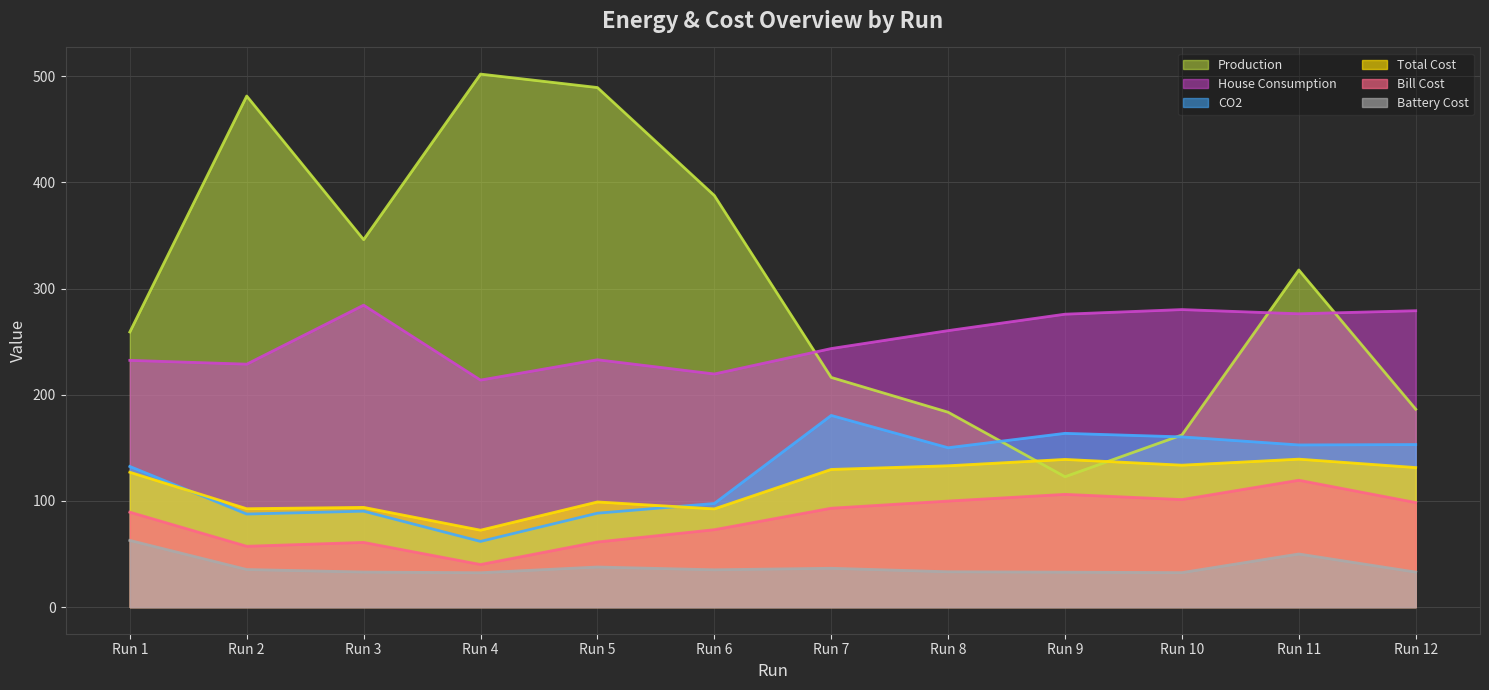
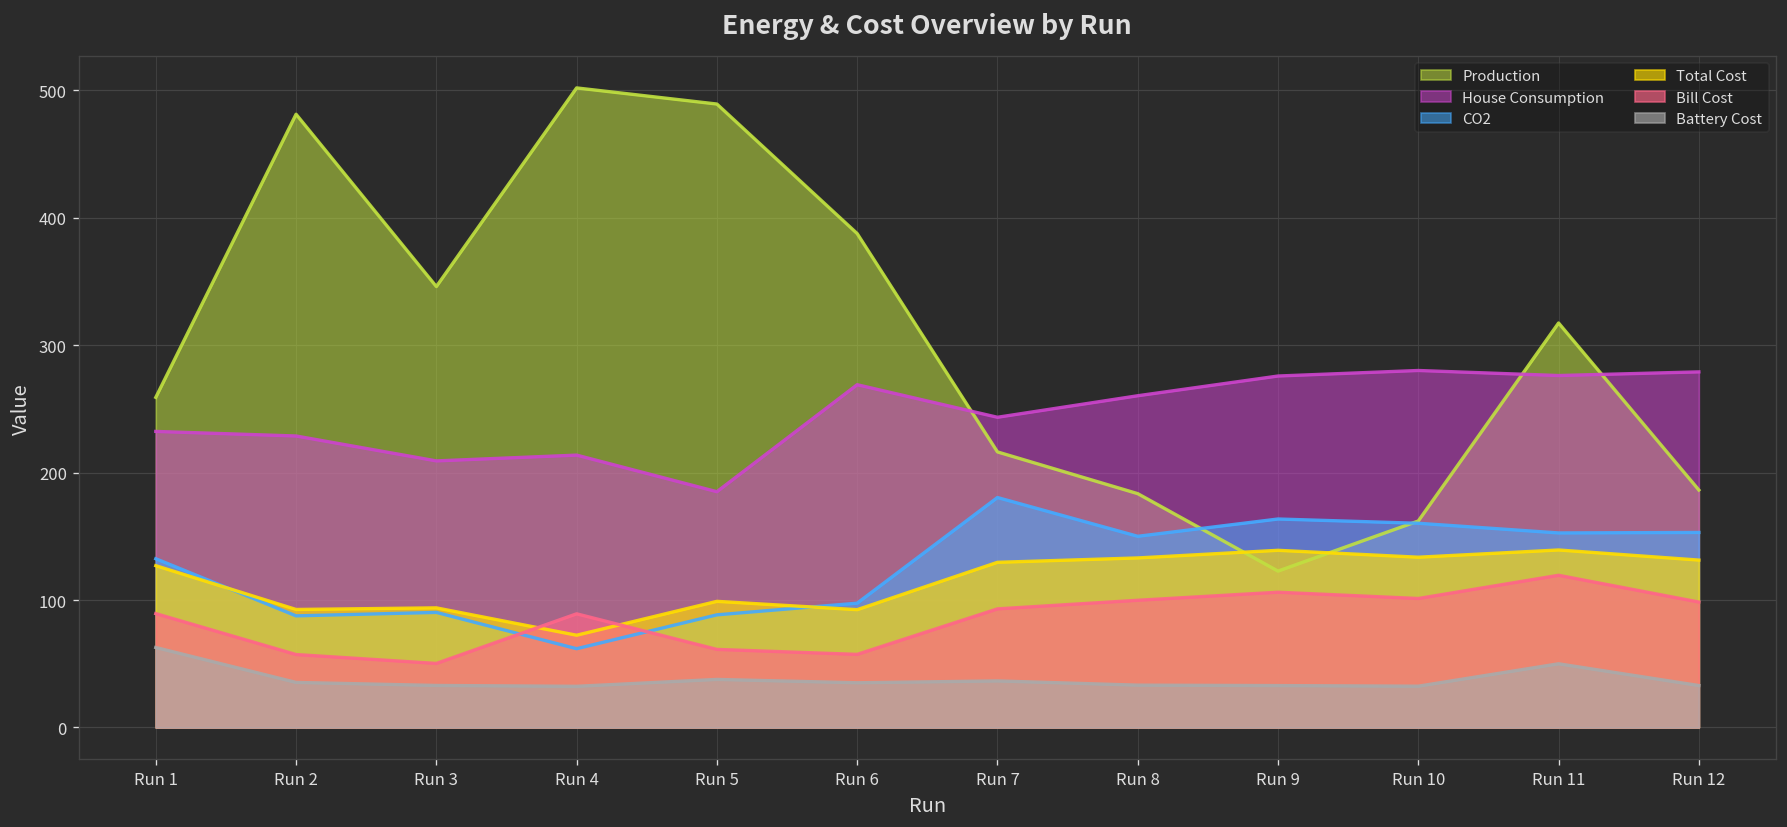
  {
    "Production": {
      "Run 1": 259,
      "Run 2": 481,
      "Run 3": 346,
      "Run 4": 502,
      "Run 5": 489,
      "Run 6": 388,
      "Run 7": 216,
      "Run 8": 184,
      "Run 9": 123,
      "Run 11": 317,
      "Run 12": 186
    },
    "House Consumption": {
      "Run 1": 232,
      "Run 2": 229,
-     "Run 3": 284,
+     "Run 3": 209,
      "Run 4": 214,
-     "Run 5": 233,
-     "Run 6": 220,
+     "Run 5": 185,
+     "Run 6": 269,
      "Run 7": 243,
      "Run 8": 260,
      "Run 9": 276,
      "Run 10": 280,
      "Run 11": 276,
      "Run 12": 279
    },
    "CO2": {
      "Run 1": 132,
      "Run 2": 88,
      "Run 3": 90,
      "Run 4": 62,
      "Run 5": 88,
      "Run 6": 98,
      "Run 7": 180,
      "Run 8": 150,
      "Run 9": 164,
      "Run 11": 153,
      "Run 12": 153
    },
    "Total Cost": {
      "Run 1": 127,
      "Run 2": 93,
      "Run 3": 94,
      "Run 4": 72,
      "Run 5": 99,
      "Run 6": 92,
      "Run 7": 130,
      "Run 8": 133,
      "Run 9": 139,
      "Run 10": 134,
      "Run 11": 139,
      "Run 12": 131
    },
    "Bill Cost": {
      "Run 1": 89,
      "Run 2": 57,
-     "Run 3": 61,
-     "Run 4": 40,
+     "Run 3": 50,
+     "Run 4": 89,
      "Run 5": 61,
-     "Run 6": 73,
+     "Run 6": 57,
      "Run 7": 93,
      "Run 8": 100,
      "Run 9": 106,
      "Run 10": 101,
      "Run 11": 119,
      "Run 12": 98
    },
    "Battery Cost": {
      "Run 1": 63,
      "Run 2": 35,
      "Run 3": 33,
      "Run 4": 32,
      "Run 5": 38,
      "Run 6": 35,
      "Run 7": 37,
      "Run 8": 33,
      "Run 9": 33,
      "Run 10": 32,
      "Run 11": 50,
      "Run 12": 33
    }
  }
